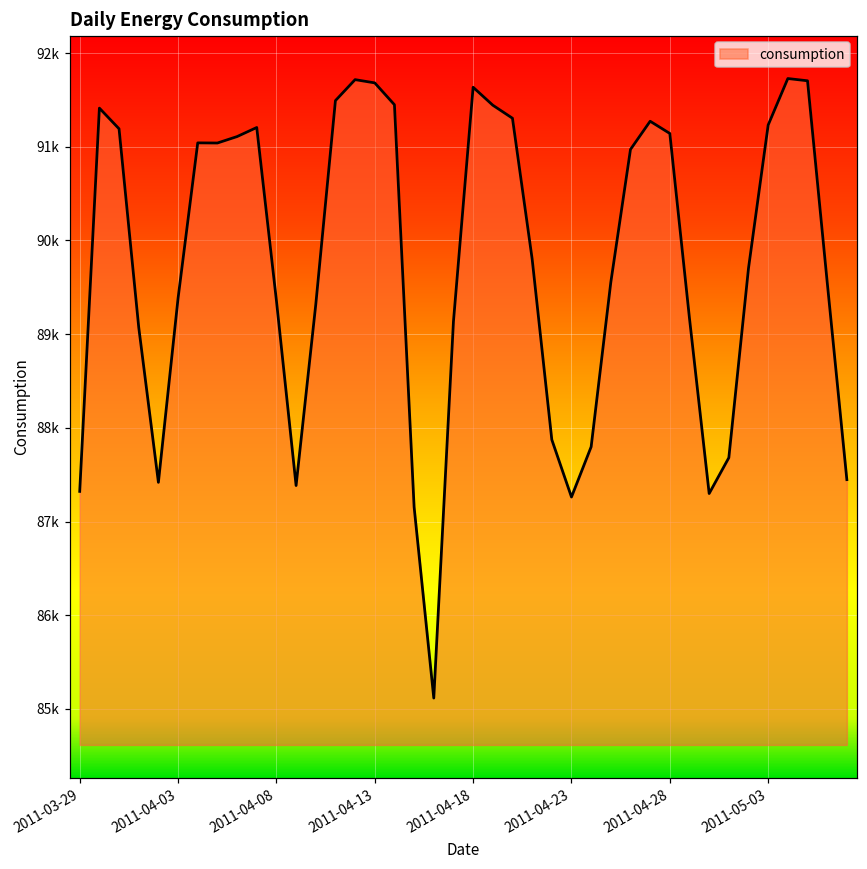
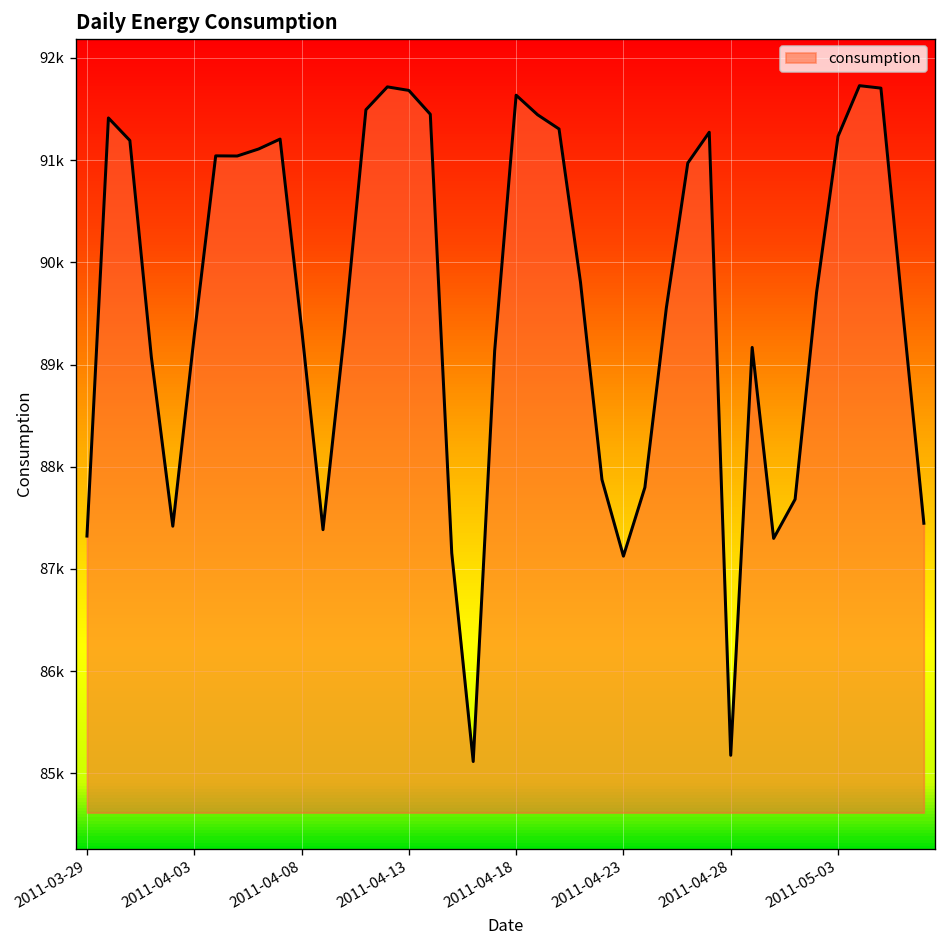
  {
    "2011-03-29": 87300,
-   "2011-04-03": 89400,
+   "2011-04-03": 89300,
    "2011-04-08": 89400,
    "2011-04-13": 91700,
    "2011-04-18": 91600,
-   "2011-04-23": 87300,
-   "2011-04-28": 91100,
+   "2011-04-23": 87100,
+   "2011-04-28": 85200,
    "2011-05-03": 91200
  }
